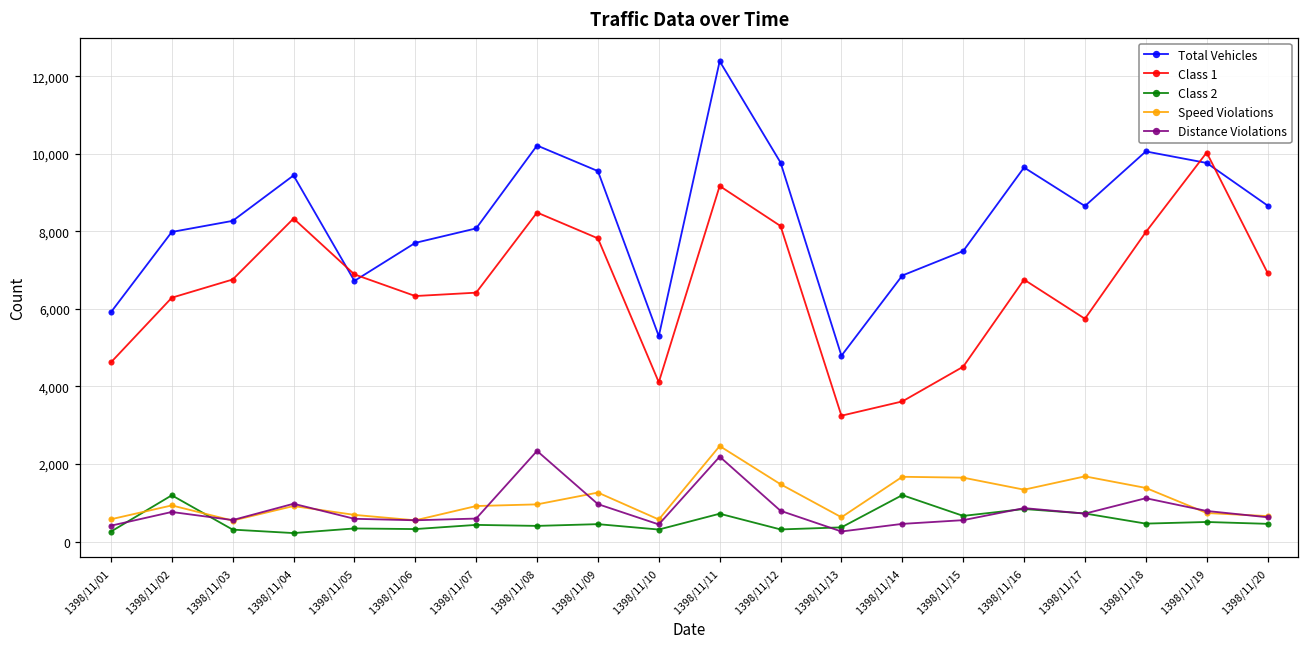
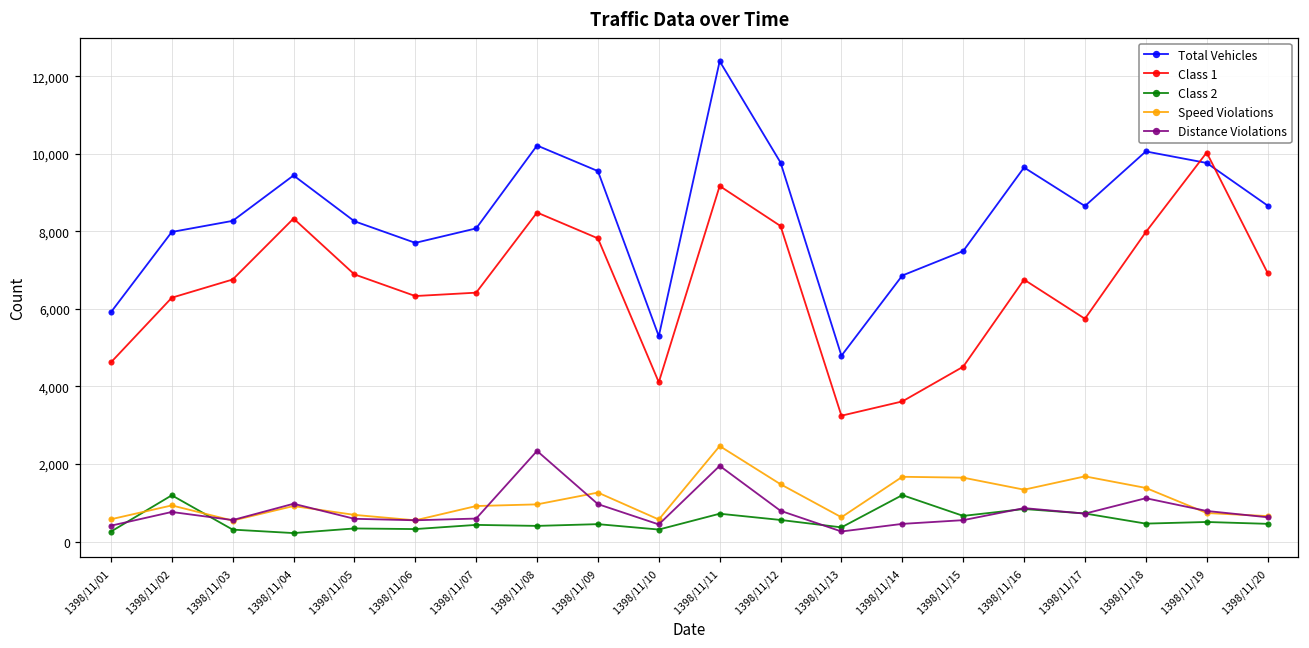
  {
    "Total Vehicles": {
      "1398/11/01": "5,900",
      "1398/11/02": "8,000",
      "1398/11/03": "8,300",
      "1398/11/04": "9,400",
-     "1398/11/05": "6,700",
+     "1398/11/05": "8,300",
      "1398/11/06": "7,700",
      "1398/11/07": "8,100",
      "1398/11/08": "10,200",
      "1398/11/09": "9,600",
      "1398/11/10": "5,300",
      "1398/11/11": "12,400",
      "1398/11/12": "9,800",
      "1398/11/13": "4,800",
      "1398/11/14": "6,900",
      "1398/11/15": "7,500",
      "1398/11/16": "9,600",
      "1398/11/17": "8,700",
      "1398/11/18": "10,100",
      "1398/11/19": "9,800",
      "1398/11/20": "8,700"
    },
    "Class 1": {
      "1398/11/01": "4,600",
      "1398/11/02": "6,300",
      "1398/11/03": "6,800",
      "1398/11/04": "8,300",
      "1398/11/05": "6,900",
      "1398/11/06": "6,300",
      "1398/11/07": "6,400",
      "1398/11/08": "8,500",
      "1398/11/09": "7,800",
      "1398/11/10": "4,100",
      "1398/11/11": "9,200",
      "1398/11/12": "8,100",
      "1398/11/13": "3,200",
      "1398/11/14": "3,600",
      "1398/11/15": "4,500",
      "1398/11/16": "6,800",
      "1398/11/17": "5,700",
      "1398/11/18": "8,000",
      "1398/11/19": "10,000",
      "1398/11/20": "6,900"
    },
    "Class 2": {
      "1398/11/01": "300",
      "1398/11/02": "1,200",
      "1398/11/03": "300",
      "1398/11/04": "200",
      "1398/11/05": "300",
      "1398/11/06": "300",
      "1398/11/07": "400",
      "1398/11/08": "400",
      "1398/11/09": "500",
      "1398/11/10": "300",
      "1398/11/11": "700",
-     "1398/11/12": "300",
+     "1398/11/12": "600",
      "1398/11/13": "400",
      "1398/11/14": "1,200",
      "1398/11/15": "700",
      "1398/11/18": "500",
      "1398/11/19": "500",
      "1398/11/20": "500"
    },
    "Speed Violations": {
      "1398/11/01": "600",
      "1398/11/02": "900",
      "1398/11/05": "700",
      "1398/11/07": "900",
      "1398/11/08": "1,000",
      "1398/11/09": "1,300",
      "1398/11/10": "600",
      "1398/11/11": "2,500",
      "1398/11/12": "1,500",
      "1398/11/13": "600",
      "1398/11/14": "1,700",
      "1398/11/15": "1,600",
      "1398/11/16": "1,300",
      "1398/11/17": "1,700",
      "1398/11/18": "1,400"
    },
    "Distance Violations": {
      "1398/11/01": "400",
      "1398/11/02": "800",
      "1398/11/05": "600",
      "1398/11/07": "600",
      "1398/11/08": "2,300",
      "1398/11/09": "1,000",
      "1398/11/10": "400",
-     "1398/11/11": "2,200",
+     "1398/11/11": "2,000",
      "1398/11/12": "800",
      "1398/11/13": "300",
      "1398/11/14": "500",
      "1398/11/15": "600",
      "1398/11/18": "1,100"
    }
  }
